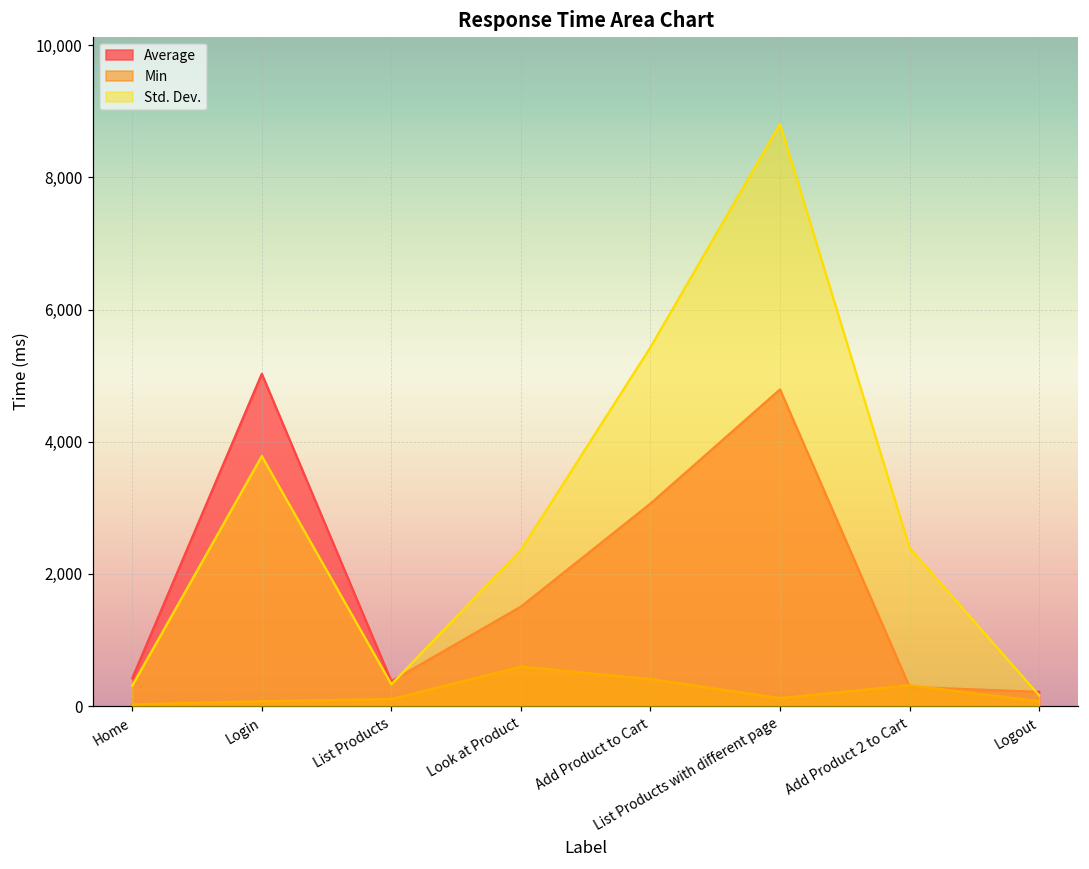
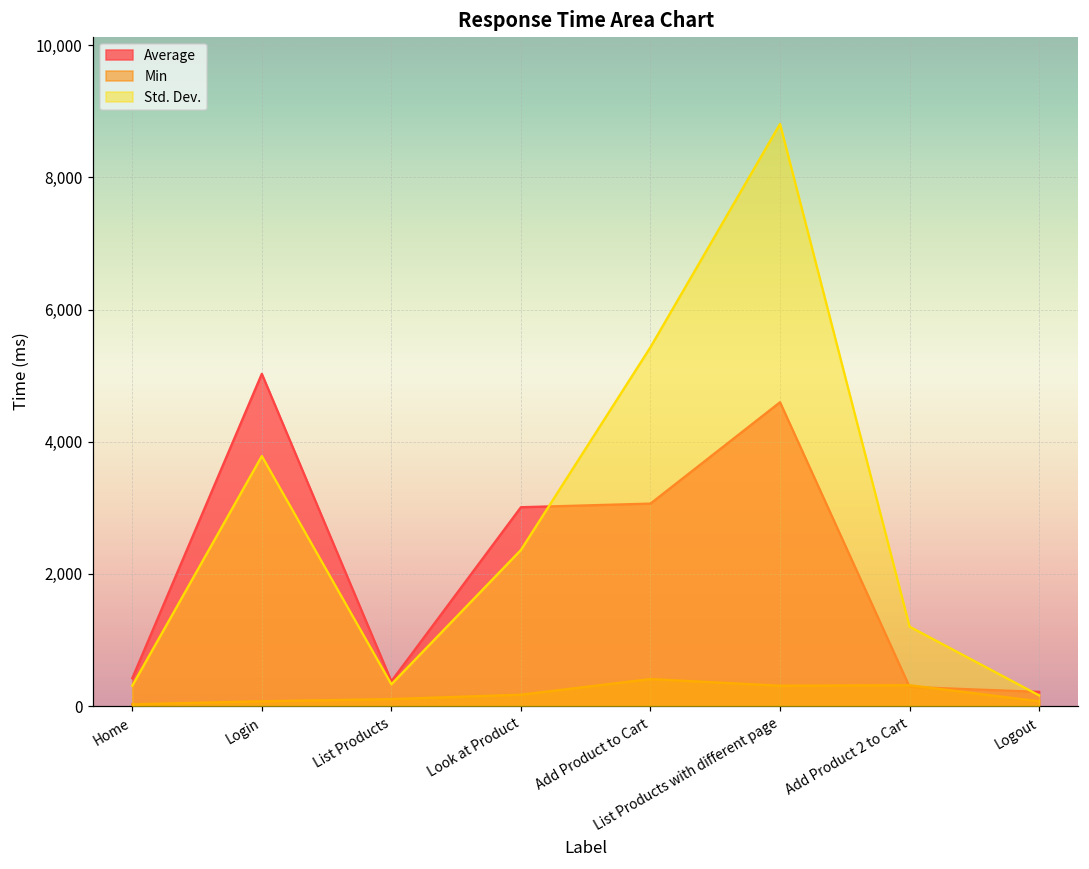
  {
    "Average": {
      "Home": "400",
      "Login": "5,000",
      "List Products": "400",
-     "Look at Product": "1,500",
+     "Look at Product": "3,000",
      "Add Product to Cart": "3,100",
-     "List Products with different page": "4,800",
+     "List Products with different page": "4,600",
      "Logout": "200"
    },
    "Min": {
      "Home": "0",
      "Login": "100",
      "List Products": "100",
-     "Look at Product": "600",
+     "Look at Product": "200",
      "Add Product to Cart": "400",
-     "List Products with different page": "100",
+     "List Products with different page": "300",
      "Logout": "100"
    },
    "Std. Dev.": {
      "Home": "300",
      "Login": "3,800",
      "List Products": "300",
      "Look at Product": "2,400",
      "Add Product to Cart": "5,400",
      "List Products with different page": "8,800",
-     "Add Product 2 to Cart": "2,400",
+     "Add Product 2 to Cart": "1,200",
      "Logout": "200"
    }
  }
